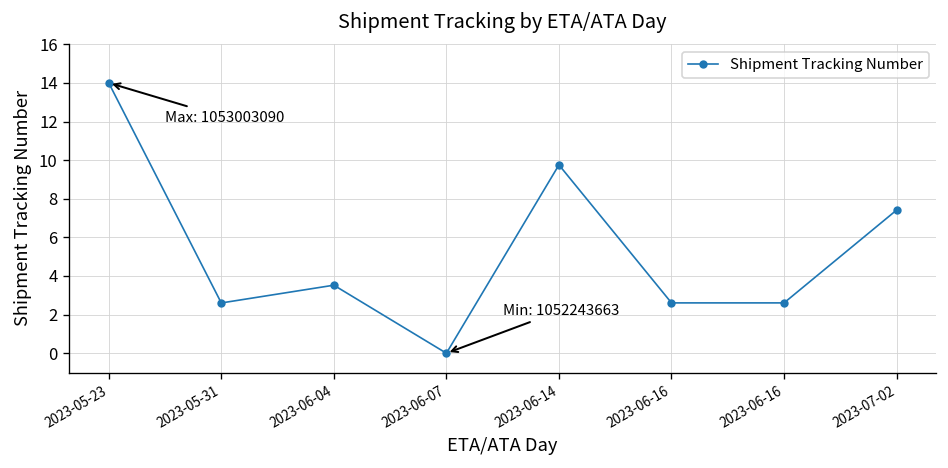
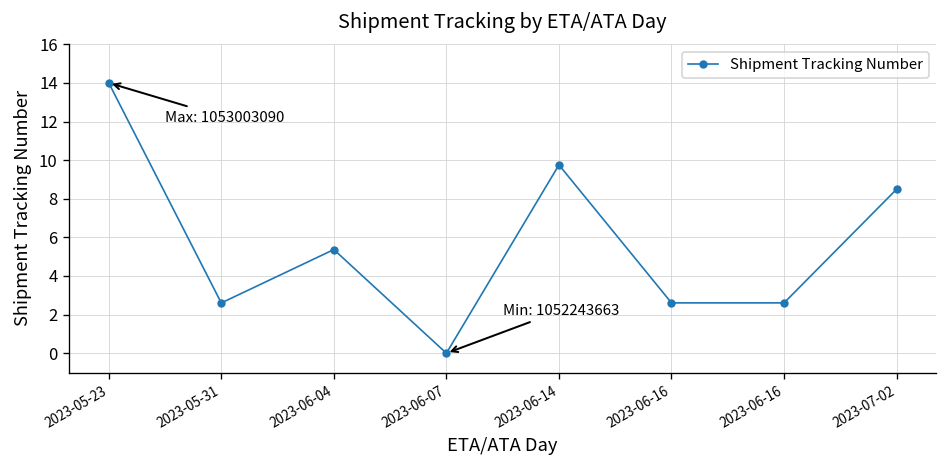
  {
    "2023-05-31": 2.6,
-   "2023-06-04": 3.5,
+   "2023-06-04": 5.4,
    "2023-06-14": 9.8,
-   "2023-07-02": 7.4
+   "2023-07-02": 8.5
  }
